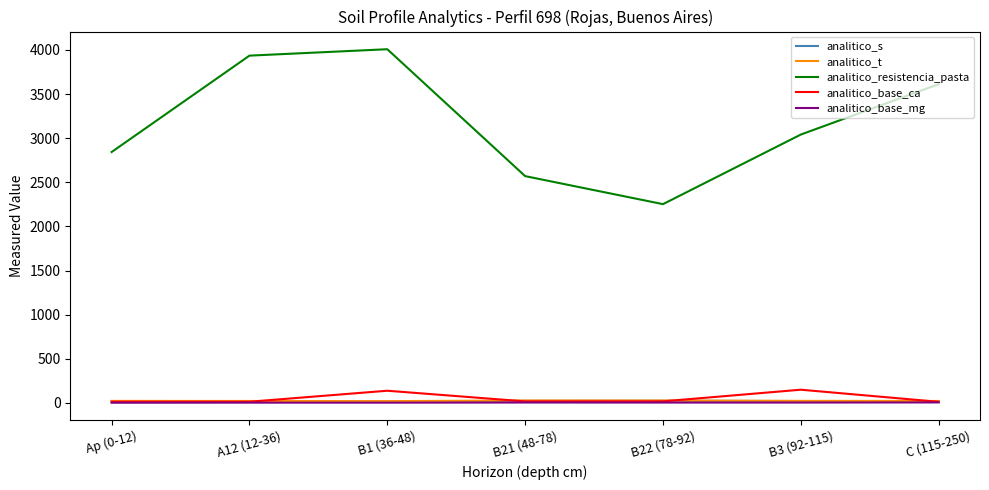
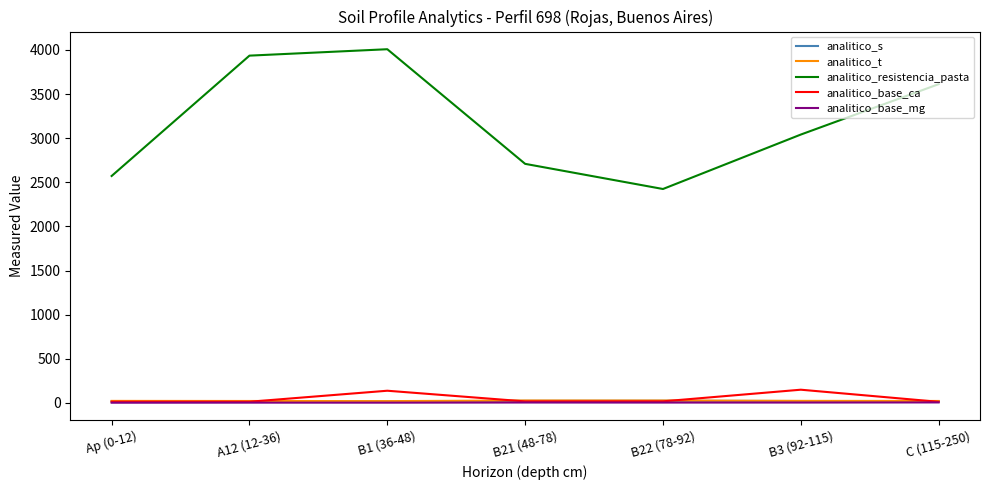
  {
    "analitico_resistencia_pasta": {
-     "Ap (0-12)": 2800,
+     "Ap (0-12)": 2600,
      "A12 (12-36)": 3900,
      "B1 (36-48)": 4000,
-     "B21 (48-78)": 2600,
-     "B22 (78-92)": 2300,
+     "B21 (48-78)": 2700,
+     "B22 (78-92)": 2400,
      "B3 (92-115)": 3000
    },
    "analitico_base_ca": {
      "B1 (36-48)": 100,
      "B3 (92-115)": 100
    }
  }
